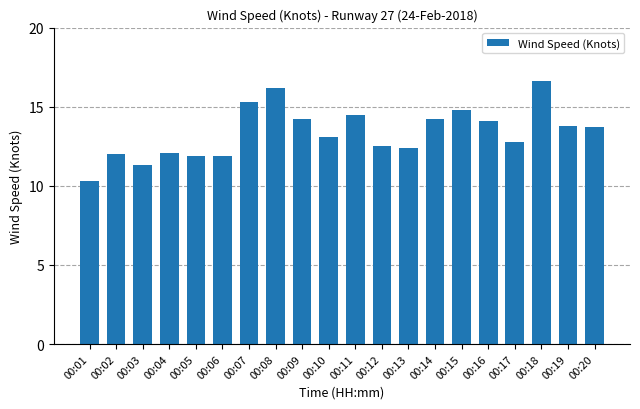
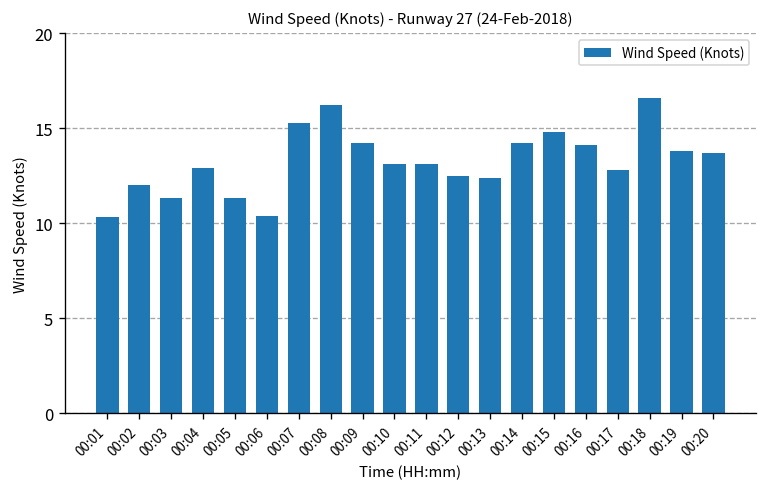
  {
    "00:01": 10.3,
    "00:02": 12.0,
    "00:03": 11.3,
-   "00:04": 12.1,
-   "00:05": 11.9,
-   "00:06": 11.9,
+   "00:04": 12.9,
+   "00:05": 11.3,
+   "00:06": 10.4,
    "00:07": 15.3,
    "00:08": 16.2,
    "00:09": 14.2,
    "00:10": 13.1,
-   "00:11": 14.5,
+   "00:11": 13.1,
    "00:12": 12.5,
    "00:13": 12.4,
    "00:14": 14.2,
    "00:15": 14.8,
    "00:16": 14.1,
    "00:17": 12.8,
    "00:18": 16.6,
    "00:19": 13.8,
    "00:20": 13.7
  }
